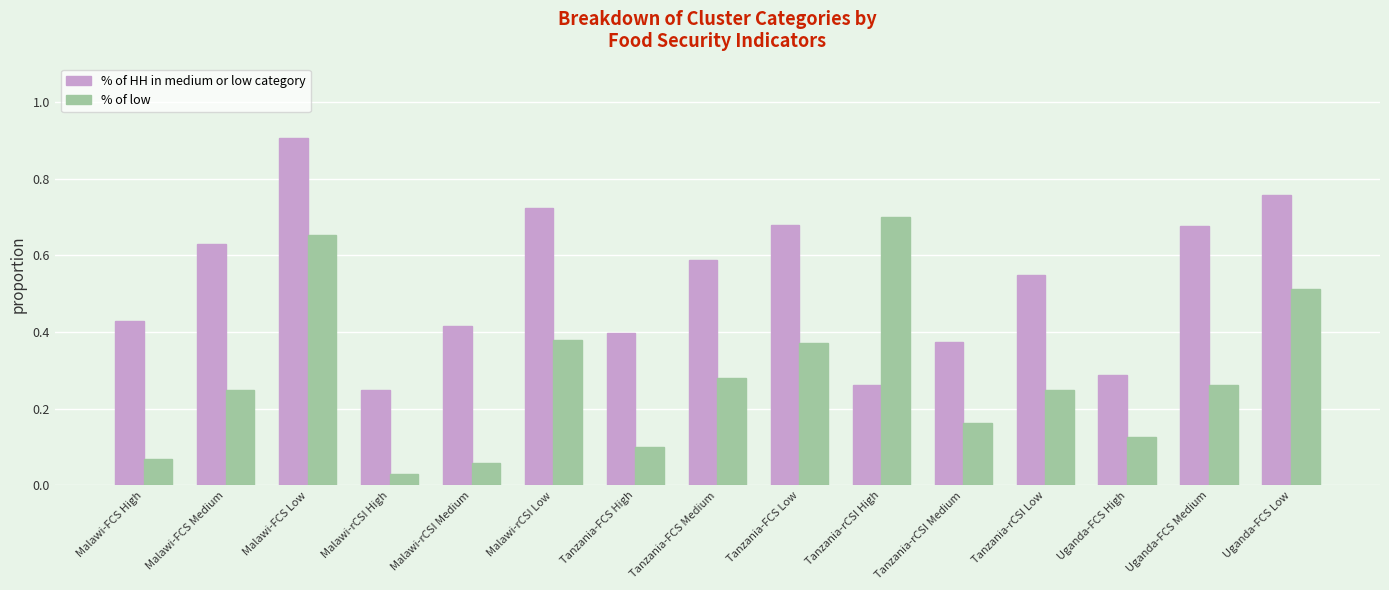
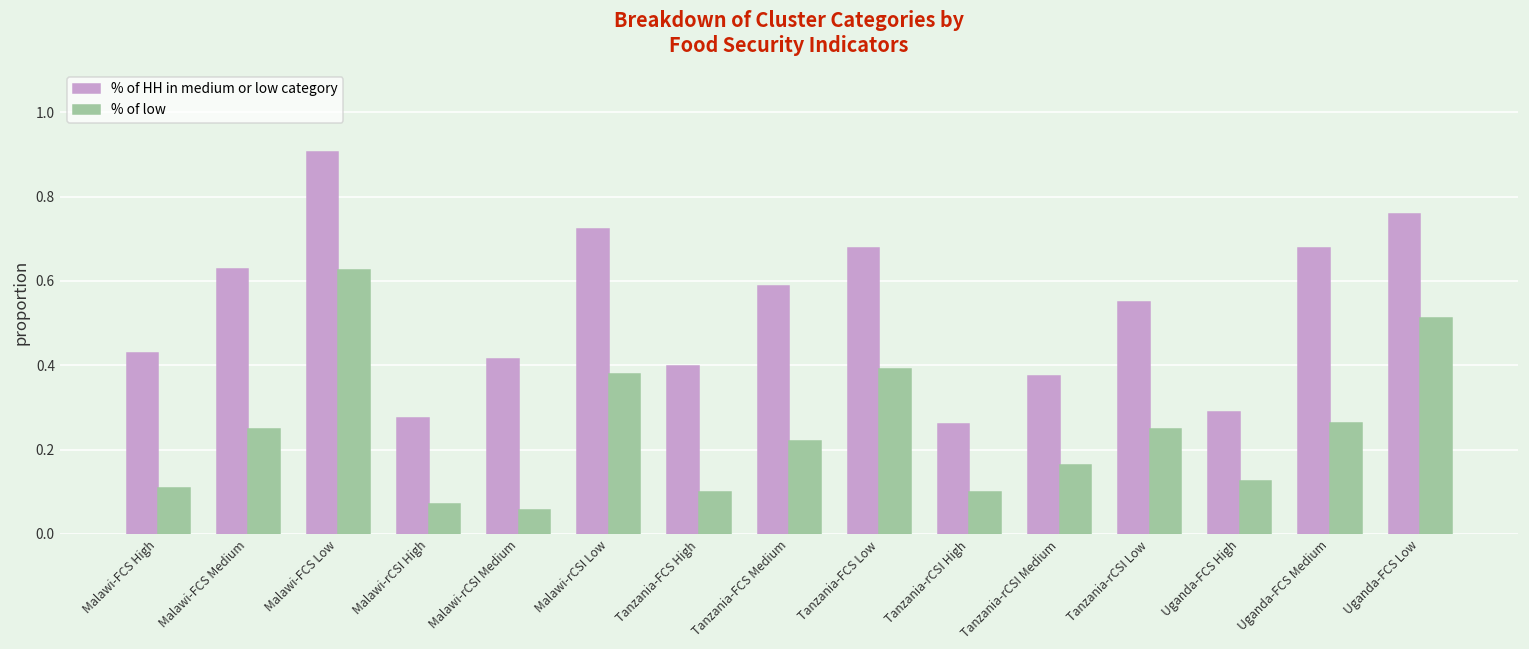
  {
    "% of HH in medium or low category": {
      "Malawi-FCS High": 0.43,
      "Malawi-FCS Medium": 0.63,
      "Malawi-FCS Low": 0.91,
-     "Malawi-rCSI High": 0.25,
+     "Malawi-rCSI High": 0.28,
      "Malawi-rCSI Medium": 0.42,
      "Malawi-rCSI Low": 0.72,
      "Tanzania-FCS High": 0.40,
      "Tanzania-FCS Medium": 0.59,
      "Tanzania-FCS Low": 0.68,
      "Tanzania-rCSI High": 0.26,
      "Tanzania-rCSI Medium": 0.38,
      "Tanzania-rCSI Low": 0.55,
      "Uganda-FCS High": 0.29,
      "Uganda-FCS Medium": 0.68,
      "Uganda-FCS Low": 0.76
    },
    "% of low": {
-     "Malawi-FCS High": 0.07,
+     "Malawi-FCS High": 0.11,
      "Malawi-FCS Medium": 0.25,
-     "Malawi-FCS Low": 0.65,
-     "Malawi-rCSI High": 0.03,
+     "Malawi-FCS Low": 0.63,
+     "Malawi-rCSI High": 0.07,
      "Malawi-rCSI Medium": 0.06,
      "Malawi-rCSI Low": 0.38,
      "Tanzania-FCS High": 0.10,
-     "Tanzania-FCS Medium": 0.28,
-     "Tanzania-FCS Low": 0.37,
-     "Tanzania-rCSI High": 0.7,
+     "Tanzania-FCS Medium": 0.22,
+     "Tanzania-FCS Low": 0.39,
+     "Tanzania-rCSI High": 0.1,
      "Tanzania-rCSI Medium": 0.16,
      "Tanzania-rCSI Low": 0.25,
      "Uganda-FCS High": 0.13,
      "Uganda-FCS Medium": 0.26,
      "Uganda-FCS Low": 0.51
    }
  }
